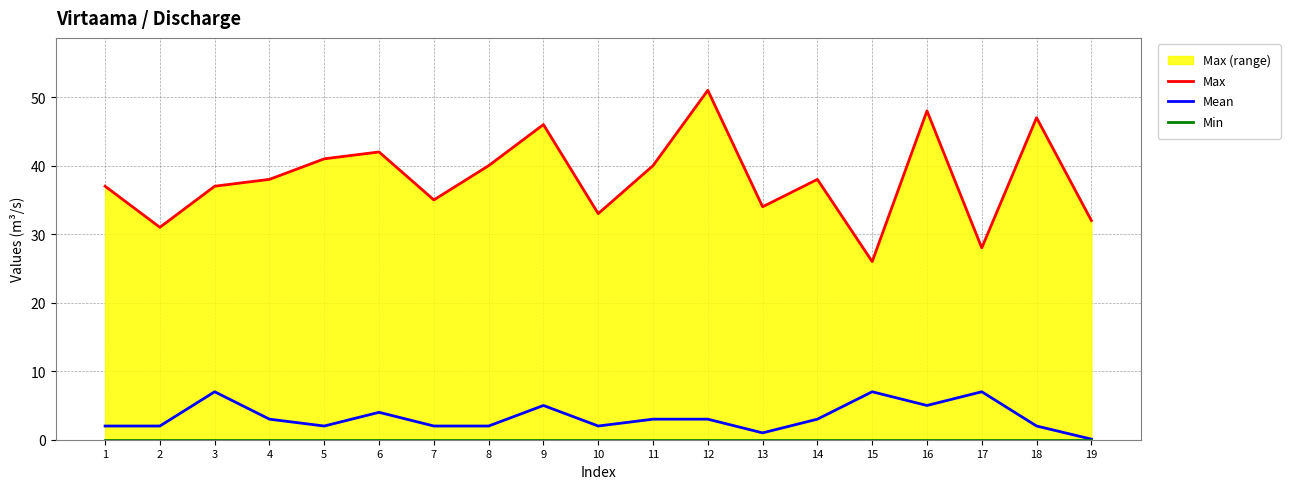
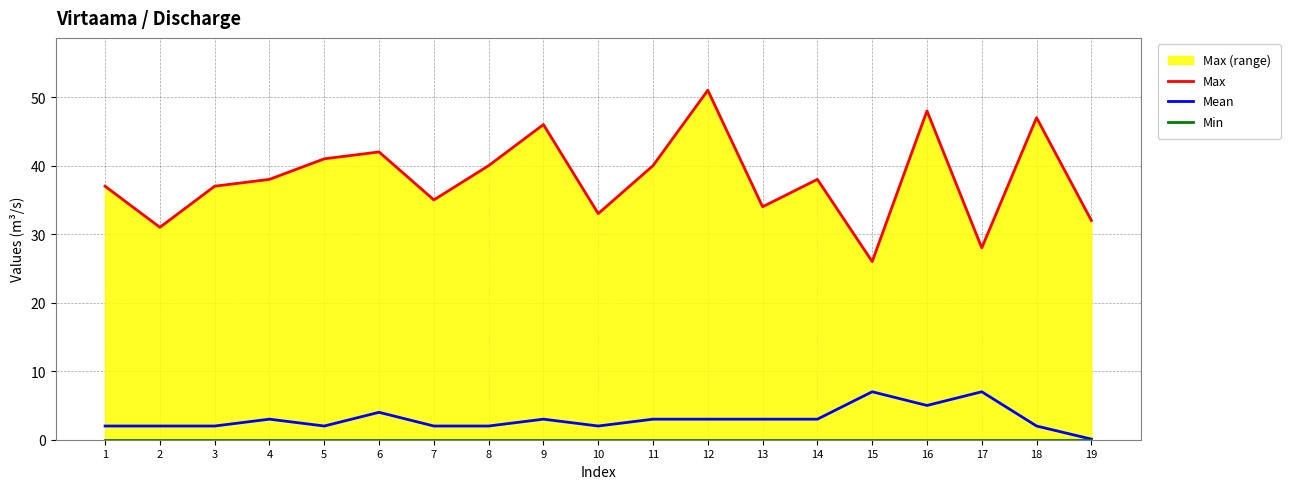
  {
    "Max (range)": {
      "1": 37,
      "2": 31,
      "3": 37,
      "4": 38,
      "5": 41,
      "6": 42,
      "7": 35,
      "8": 40,
      "9": 46,
      "10": 33,
      "11": 40,
      "12": 51,
      "13": 34,
      "14": 38,
      "15": 26,
      "16": 48,
      "17": 28,
      "18": 47,
      "19": 32
    },
    "Mean": {
      "1": 2,
      "2": 2,
-     "3": 7,
+     "3": 2,
      "4": 3,
      "5": 2,
      "6": 4,
      "7": 2,
      "8": 2,
-     "9": 5,
+     "9": 3,
      "10": 2,
      "11": 3,
      "12": 3,
-     "13": 1,
+     "13": 3,
      "14": 3,
      "15": 7,
      "16": 5,
      "17": 7,
      "18": 2
    },
    "Min": {
      "1": 0,
      "2": 0,
      "3": 0,
      "4": 0,
      "5": 0,
      "6": 0,
      "7": 0,
      "8": 0,
      "9": 0,
      "10": 0,
      "11": 0,
      "12": 0,
      "13": 0,
      "14": 0,
      "15": 0,
      "16": 0,
      "17": 0,
      "18": 0
    }
  }
